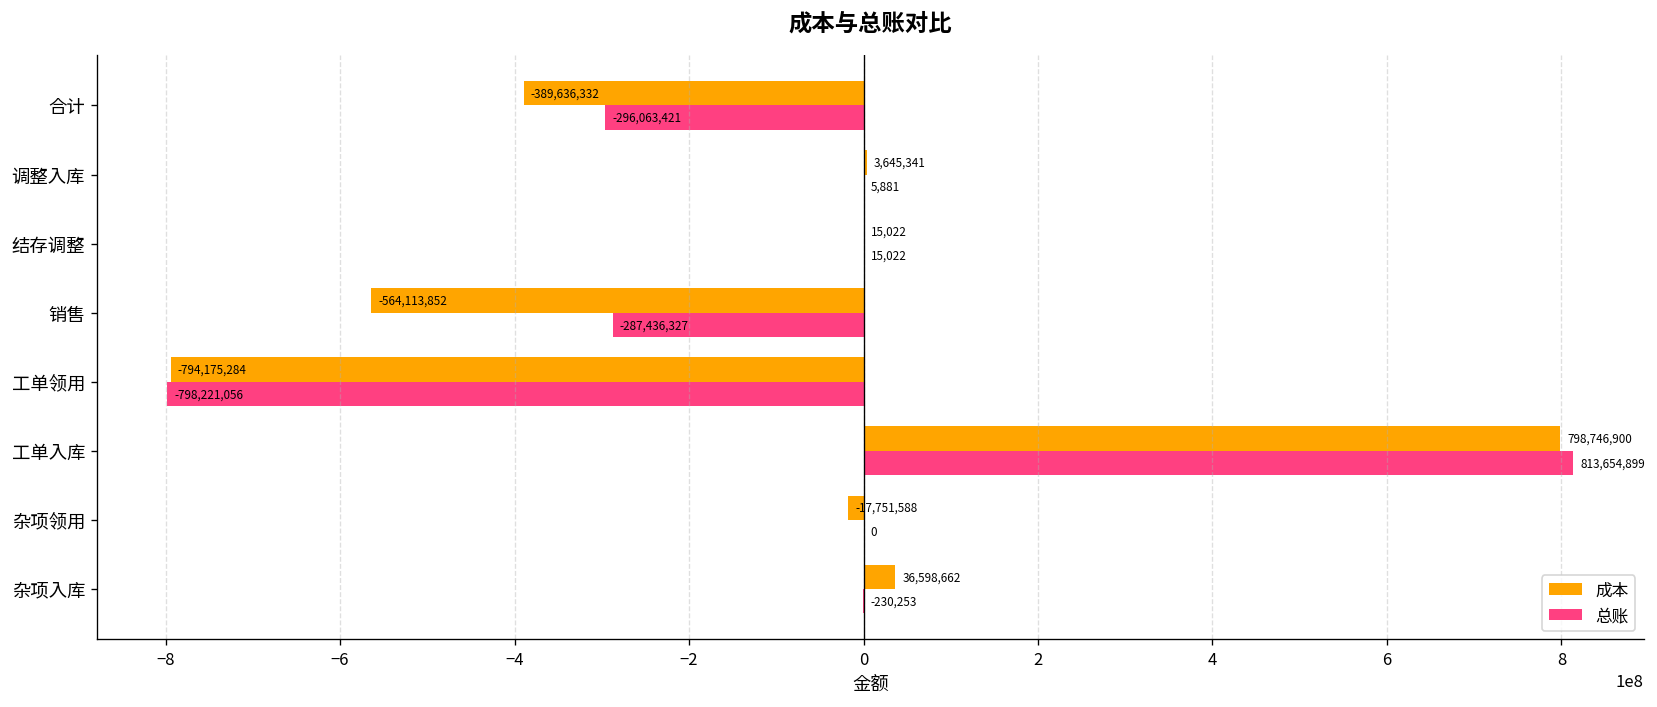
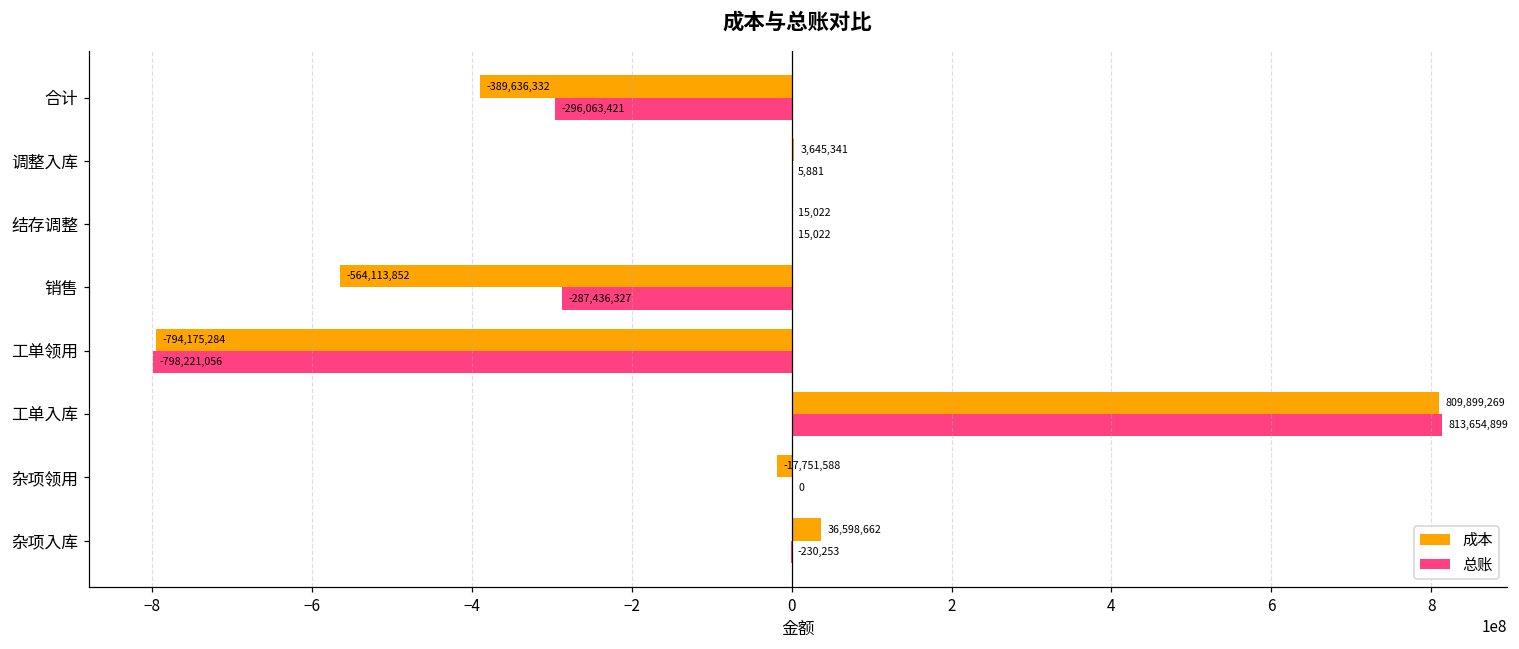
  {
    "成本": {
      "合计": "-389,636,332",
      "调整入库": "3,645,341",
      "结存调整": "15,022",
      "销售": "-564,113,852",
      "工单领用": "-794,175,284",
-     "工单入库": "798,746,900",
+     "工单入库": "809,899,269",
      "杂项领用": "-17,751,588",
      "杂项入库": "36,598,662"
    },
    "总账": {
      "合计": "-296,063,421",
      "调整入库": "5,881",
      "结存调整": "15,022",
      "销售": "-287,436,327",
      "工单领用": "-798,221,056",
      "工单入库": "813,654,899",
      "杂项领用": "0",
      "杂项入库": "-230,253"
    }
  }
